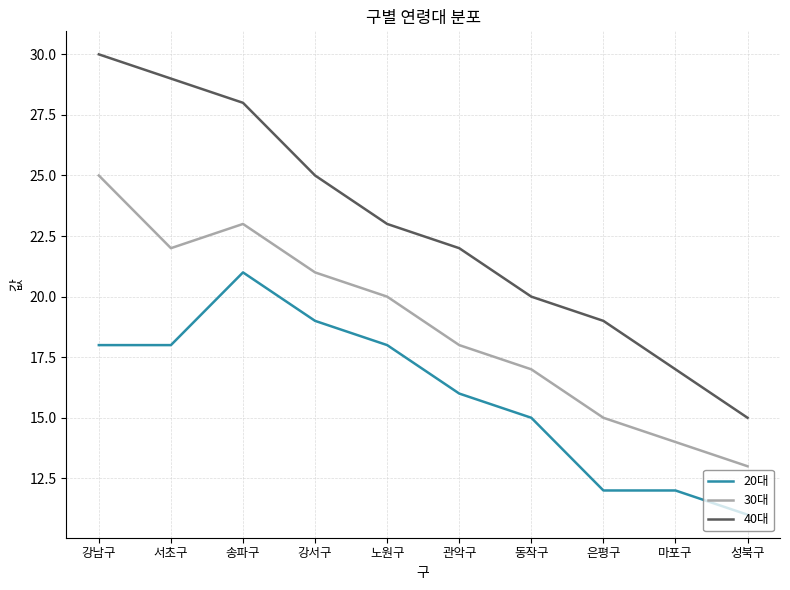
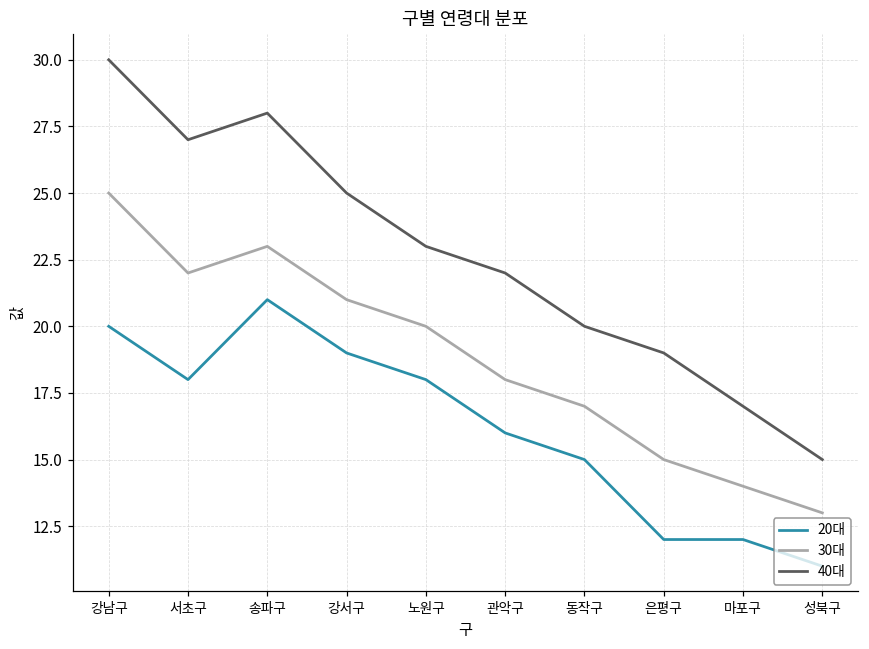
  {
    "20대": {
-     "강남구": 18,
+     "강남구": 20,
      "서초구": 18,
      "송파구": 21,
      "강서구": 19,
      "노원구": 18,
      "관악구": 16,
      "동작구": 15,
      "은평구": 12,
      "마포구": 12
    },
    "30대": {
      "강남구": 25,
      "서초구": 22,
      "송파구": 23,
      "강서구": 21,
      "노원구": 20,
      "관악구": 18,
      "동작구": 17,
      "은평구": 15,
      "마포구": 14,
      "성북구": 13
    },
    "40대": {
      "강남구": 30,
-     "서초구": 29,
+     "서초구": 27,
      "송파구": 28,
      "강서구": 25,
      "노원구": 23,
      "관악구": 22,
      "동작구": 20,
      "은평구": 19,
      "마포구": 17,
      "성북구": 15
    }
  }
